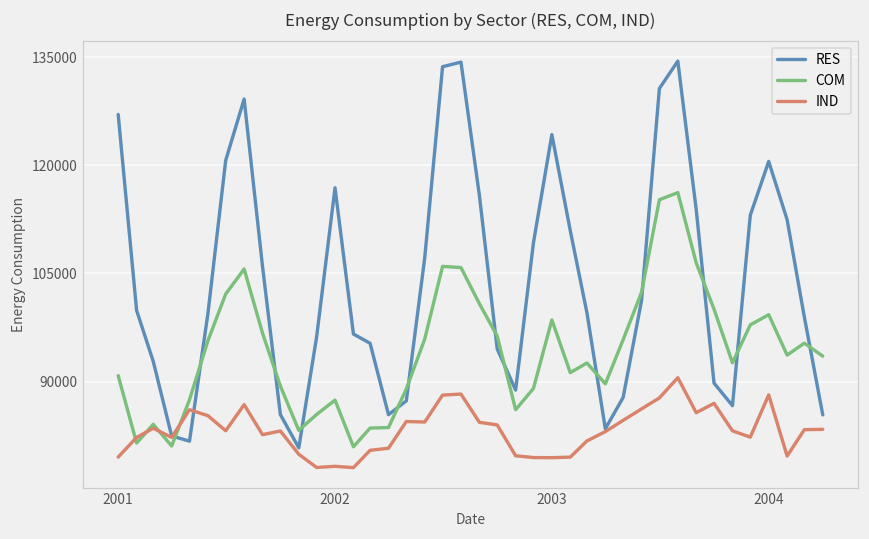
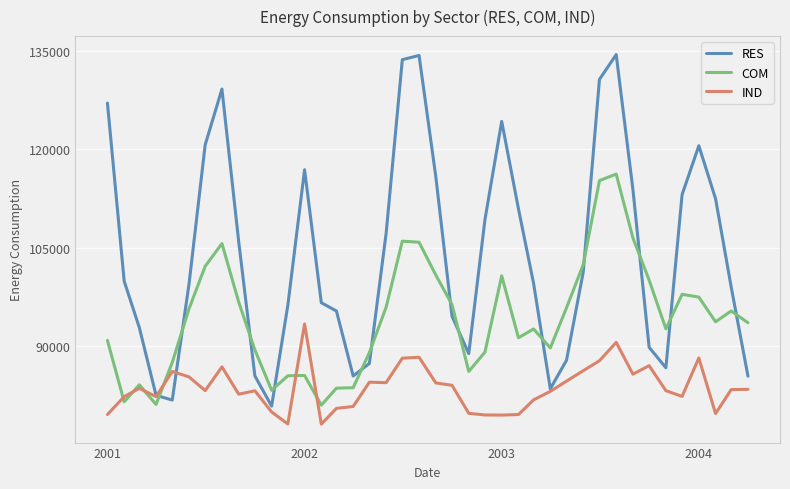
  {
    "RES": {
      "2001": 127000,
      "2002": 117000,
      "2003": 124000,
      "2004": 121000
    },
    "COM": {
      "2001": 91000,
-     "2002": 87000,
-     "2003": 99000,
-     "2004": 99000
+     "2002": 85000,
+     "2003": 101000,
+     "2004": 97000
    },
    "IND": {
      "2001": 80000,
-     "2002": 78000,
+     "2002": 93000,
      "2003": 79000,
      "2004": 88000
    }
  }
